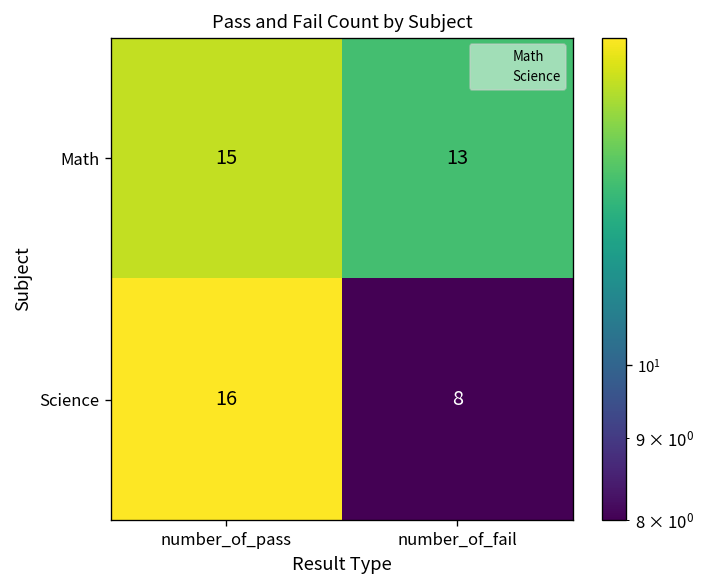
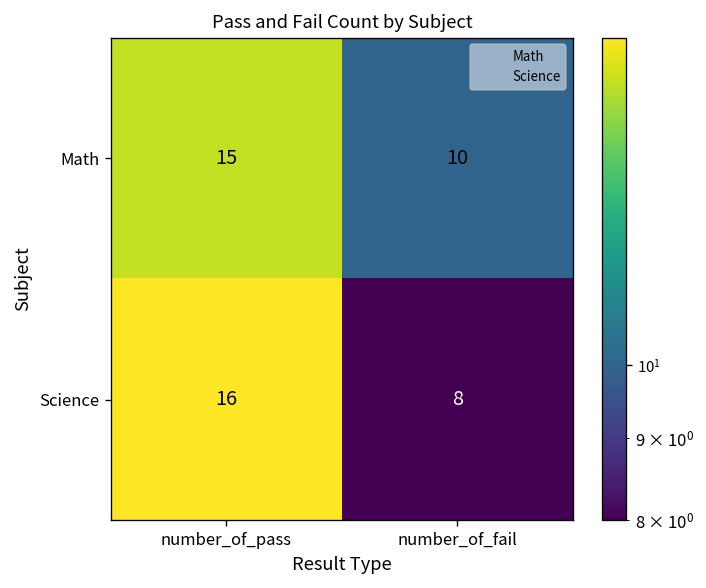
  {
    "Math": {
-     "number_of_fail": 13
+     "number_of_fail": 10
    }
  }
